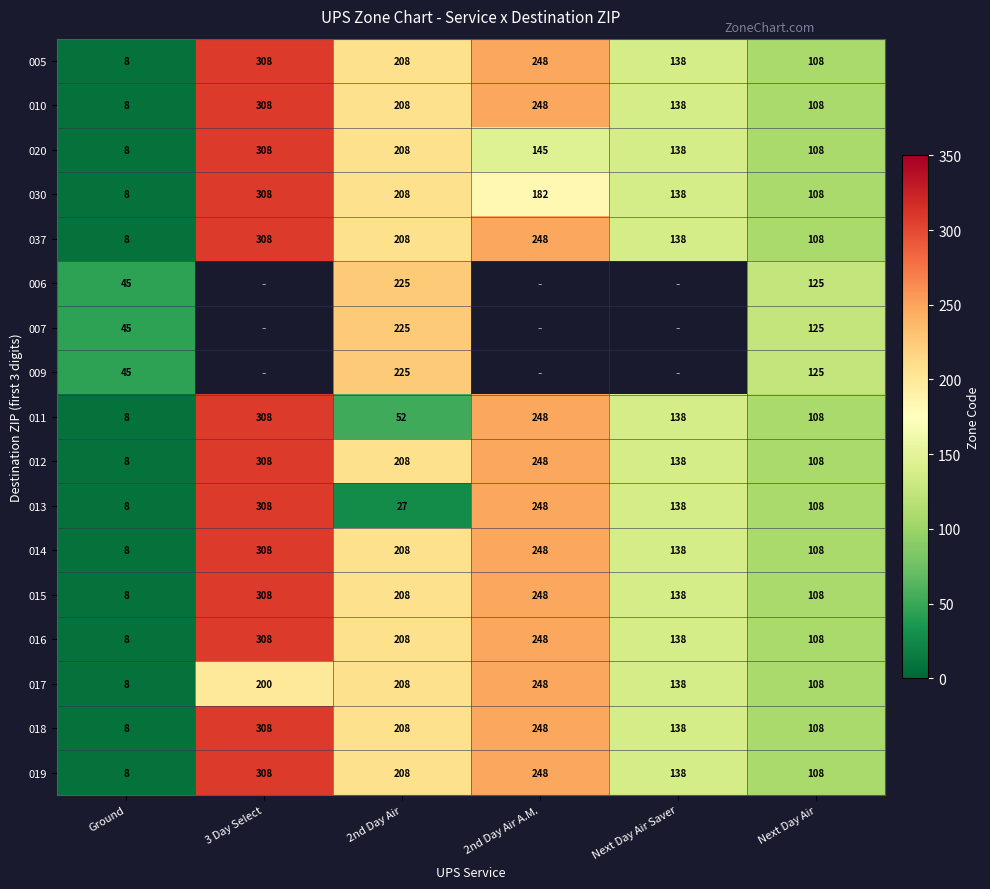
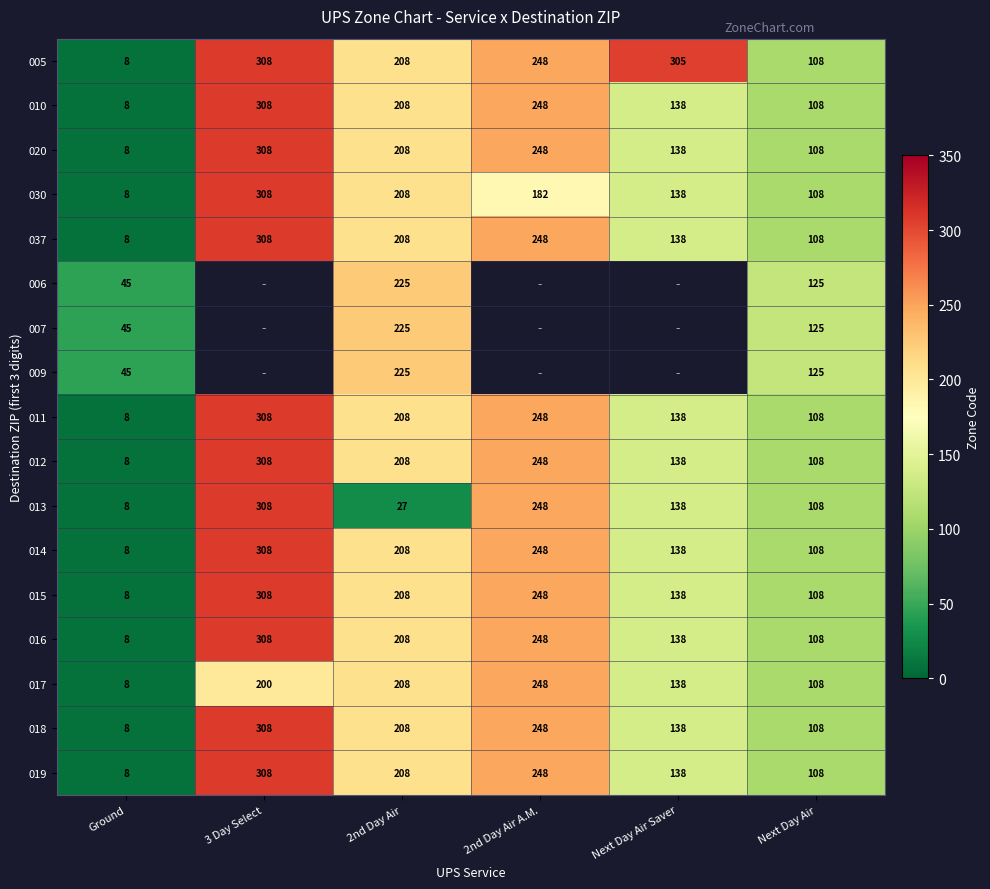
  {
    "005": {
      "Ground": 8,
      "3 Day Select": 308,
      "2nd Day Air": 208,
      "2nd Day Air A.M.": 248,
-     "Next Day Air Saver": 138,
+     "Next Day Air Saver": 305,
      "Next Day Air": 108
    },
    "010": {
      "Ground": 8,
      "3 Day Select": 308,
      "2nd Day Air": 208,
      "2nd Day Air A.M.": 248,
      "Next Day Air Saver": 138,
      "Next Day Air": 108
    },
    "020": {
      "Ground": 8,
      "3 Day Select": 308,
      "2nd Day Air": 208,
-     "2nd Day Air A.M.": 145,
+     "2nd Day Air A.M.": 248,
      "Next Day Air Saver": 138,
      "Next Day Air": 108
    },
    "030": {
      "Ground": 8,
      "3 Day Select": 308,
      "2nd Day Air": 208,
      "2nd Day Air A.M.": 182,
      "Next Day Air Saver": 138,
      "Next Day Air": 108
    },
    "037": {
      "Ground": 8,
      "3 Day Select": 308,
      "2nd Day Air": 208,
      "2nd Day Air A.M.": 248,
      "Next Day Air Saver": 138,
      "Next Day Air": 108
    },
    "006": {
      "Ground": 45,
      "2nd Day Air": 225,
      "Next Day Air": 125
    },
    "007": {
      "Ground": 45,
      "2nd Day Air": 225,
      "Next Day Air": 125
    },
    "009": {
      "Ground": 45,
      "2nd Day Air": 225,
      "Next Day Air": 125
    },
    "011": {
      "Ground": 8,
      "3 Day Select": 308,
-     "2nd Day Air": 52,
+     "2nd Day Air": 208,
      "2nd Day Air A.M.": 248,
      "Next Day Air Saver": 138,
      "Next Day Air": 108
    },
    "012": {
      "Ground": 8,
      "3 Day Select": 308,
      "2nd Day Air": 208,
      "2nd Day Air A.M.": 248,
      "Next Day Air Saver": 138,
      "Next Day Air": 108
    },
    "013": {
      "Ground": 8,
      "3 Day Select": 308,
      "2nd Day Air": 27,
      "2nd Day Air A.M.": 248,
      "Next Day Air Saver": 138,
      "Next Day Air": 108
    },
    "014": {
      "Ground": 8,
      "3 Day Select": 308,
      "2nd Day Air": 208,
      "2nd Day Air A.M.": 248,
      "Next Day Air Saver": 138,
      "Next Day Air": 108
    },
    "015": {
      "Ground": 8,
      "3 Day Select": 308,
      "2nd Day Air": 208,
      "2nd Day Air A.M.": 248,
      "Next Day Air Saver": 138,
      "Next Day Air": 108
    },
    "016": {
      "Ground": 8,
      "3 Day Select": 308,
      "2nd Day Air": 208,
      "2nd Day Air A.M.": 248,
      "Next Day Air Saver": 138,
      "Next Day Air": 108
    },
    "017": {
      "Ground": 8,
      "3 Day Select": 200,
      "2nd Day Air": 208,
      "2nd Day Air A.M.": 248,
      "Next Day Air Saver": 138,
      "Next Day Air": 108
    },
    "018": {
      "Ground": 8,
      "3 Day Select": 308,
      "2nd Day Air": 208,
      "2nd Day Air A.M.": 248,
      "Next Day Air Saver": 138,
      "Next Day Air": 108
    },
    "019": {
      "Ground": 8,
      "3 Day Select": 308,
      "2nd Day Air": 208,
      "2nd Day Air A.M.": 248,
      "Next Day Air Saver": 138,
      "Next Day Air": 108
    }
  }
